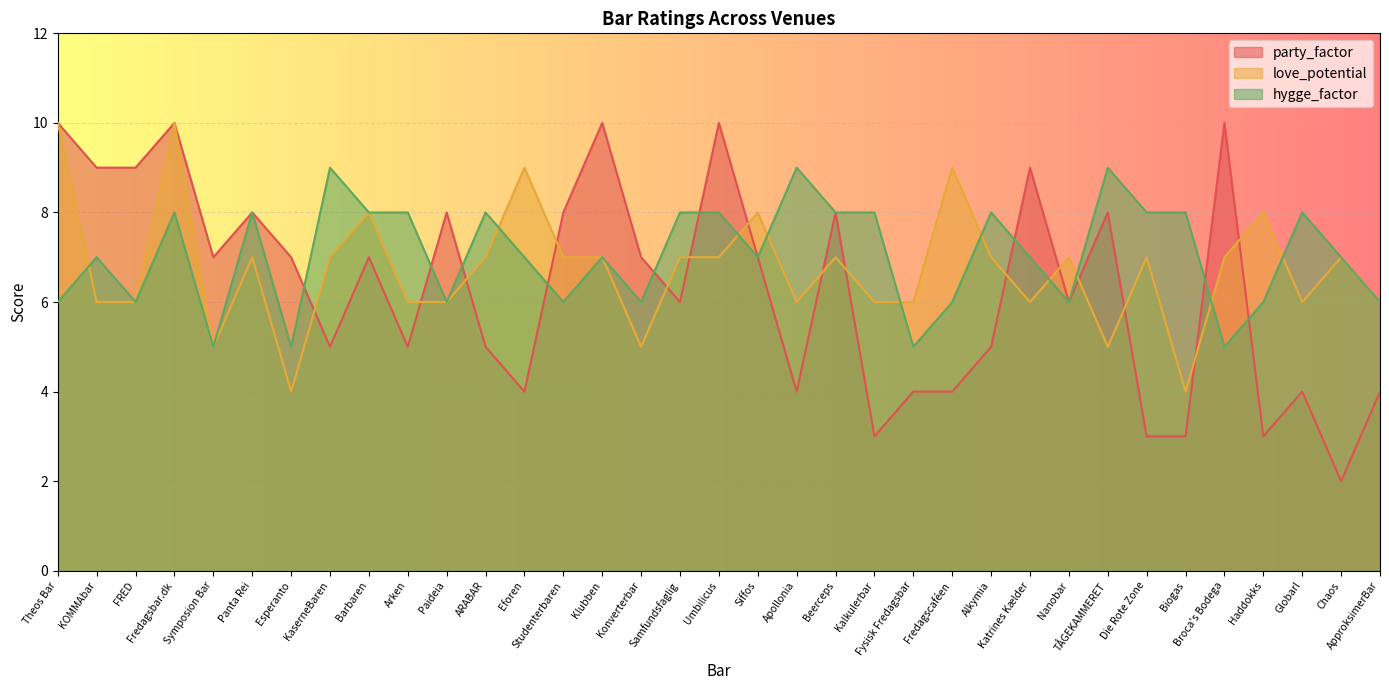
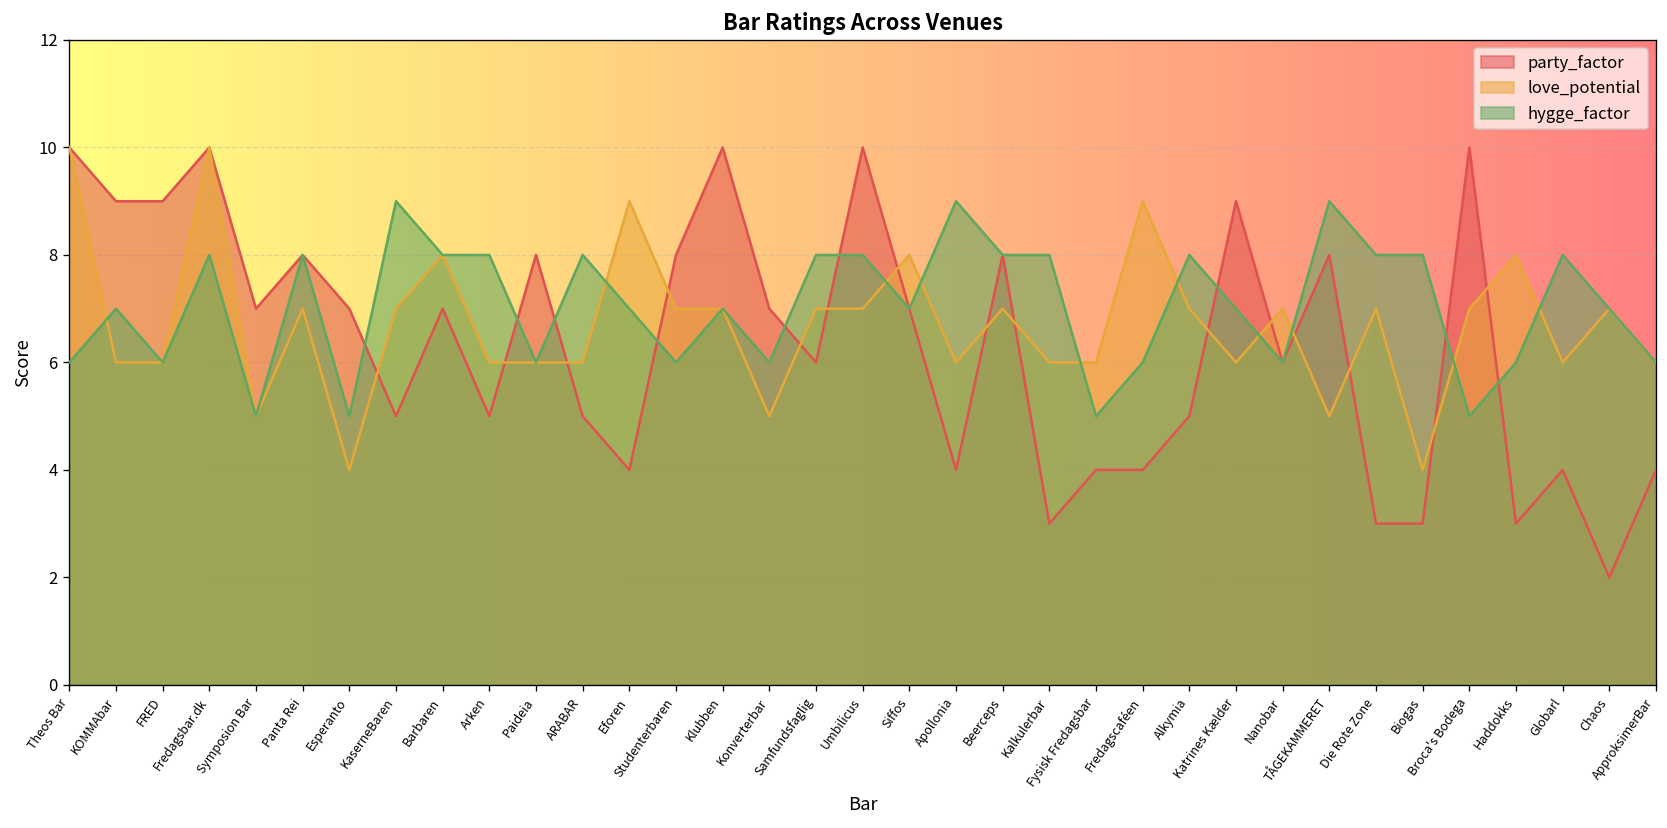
  {
    "party_factor": {
      "KOMMAbar": 9,
      "FRED": 9,
      "Symposion Bar": 7,
      "Esperanto": 7,
      "KaserneBaren": 5,
      "Barbaren": 7,
      "Arken": 5,
      "Paideia": 8,
      "ARABAR": 5,
      "Eforen": 4,
      "Studenterbaren": 8,
      "Klubben": 10,
      "Konverterbar": 7,
      "Samfundsfaglig": 6,
      "Umbilicus": 10,
      "Apollonia": 4,
      "Kalkulerbar": 3,
      "Fysisk Fredagsbar": 4,
      "Fredagscaféen": 4,
      "Alkymia": 5,
      "Katrines Kælder": 9,
      "TÅGEKAMMERET": 8,
      "Die Rote Zone": 3,
      "Biogas": 3,
      "Broca's Bodega": 10,
      "Haddokks": 3,
      "Globarl": 4,
      "Chaos": 2,
      "ApproksimerBar": 4
    },
    "love_potential": {
      "KOMMAbar": 6,
      "Panta Rei": 7,
      "Esperanto": 4,
      "KaserneBaren": 7,
      "Arken": 6,
-     "ARABAR": 7,
+     "ARABAR": 6,
      "Eforen": 9,
      "Studenterbaren": 7,
      "Konverterbar": 5,
      "Samfundsfaglig": 7,
      "Umbilicus": 7,
      "Siffos": 8,
      "Apollonia": 6,
      "Beerceps": 7,
      "Kalkulerbar": 6,
      "Fysisk Fredagsbar": 6,
      "Fredagscaféen": 9,
      "Alkymia": 7,
      "Katrines Kælder": 6,
      "Nanobar": 7,
      "TÅGEKAMMERET": 5,
      "Die Rote Zone": 7,
      "Biogas": 4,
      "Broca's Bodega": 7,
      "Haddokks": 8,
      "Globarl": 6
    },
    "hygge_factor": {
      "Theos Bar": 6,
      "KOMMAbar": 7,
      "Fredagsbar.dk": 8,
      "Esperanto": 5,
      "KaserneBaren": 9,
      "Arken": 8,
      "ARABAR": 8,
      "Eforen": 7,
      "Studenterbaren": 6,
      "Konverterbar": 6,
      "Samfundsfaglig": 8,
      "Umbilicus": 8,
      "Apollonia": 9,
      "Kalkulerbar": 8,
      "Fysisk Fredagsbar": 5,
      "Fredagscaféen": 6,
      "Alkymia": 8,
      "Katrines Kælder": 7,
      "TÅGEKAMMERET": 9,
      "Die Rote Zone": 8,
      "Biogas": 8,
      "Broca's Bodega": 5,
      "Haddokks": 6,
      "Globarl": 8
    }
  }
